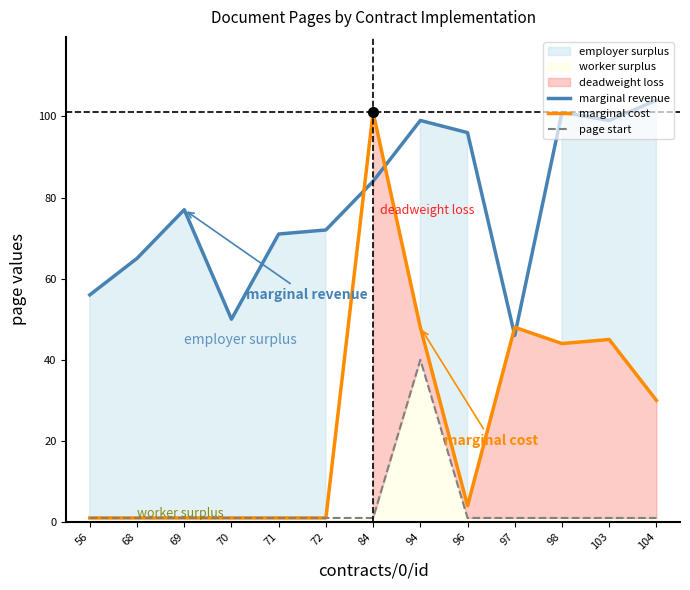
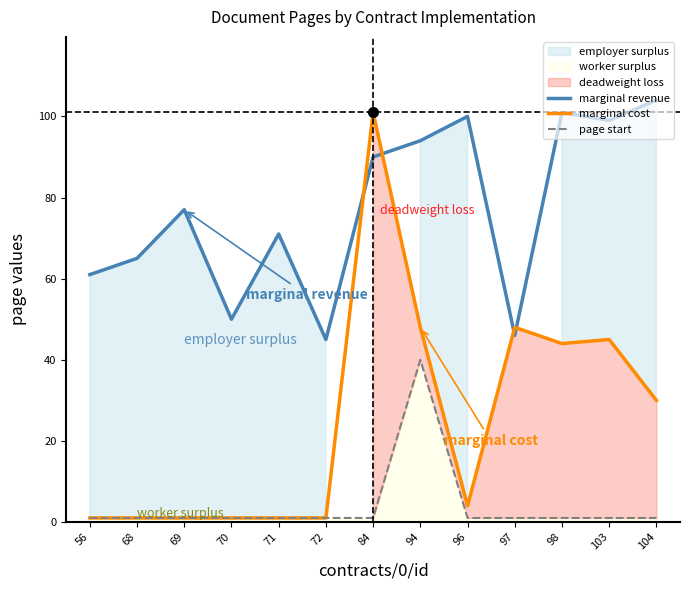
  {
    "marginal revenue": {
-     "56": 56,
+     "56": 61,
      "68": 65,
      "69": 77,
      "70": 50,
      "71": 71,
-     "72": 72,
-     "84": 84,
-     "94": 99,
-     "96": 96,
+     "72": 45,
+     "84": 90,
+     "94": 94,
+     "96": 100,
      "97": 46
    },
    "worker surplus": {
      "84": 1,
      "94": 40,
      "96": 1,
      "97": 1,
      "98": 1,
      "103": 1,
      "104": 1
    }
  }
